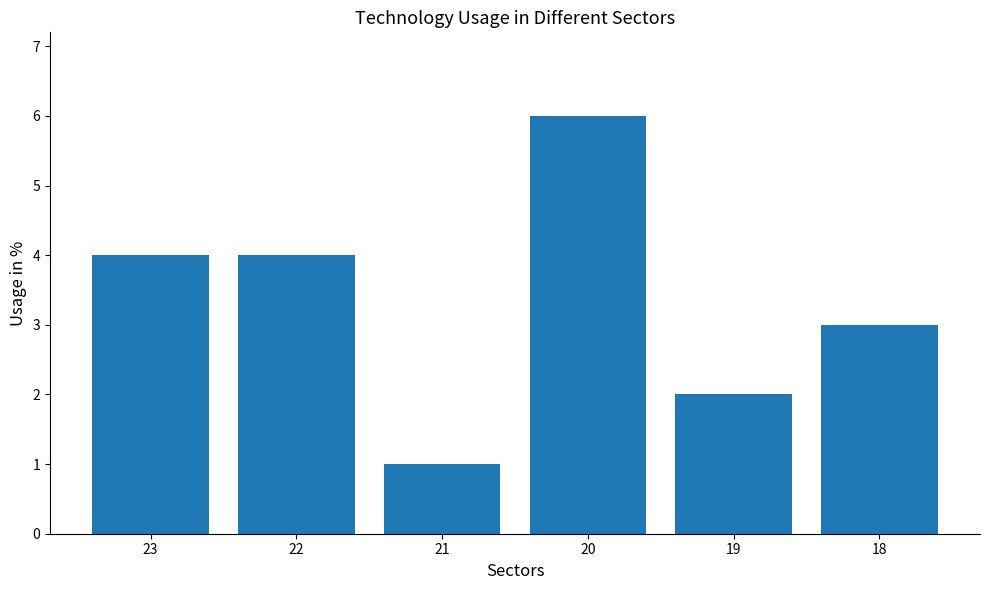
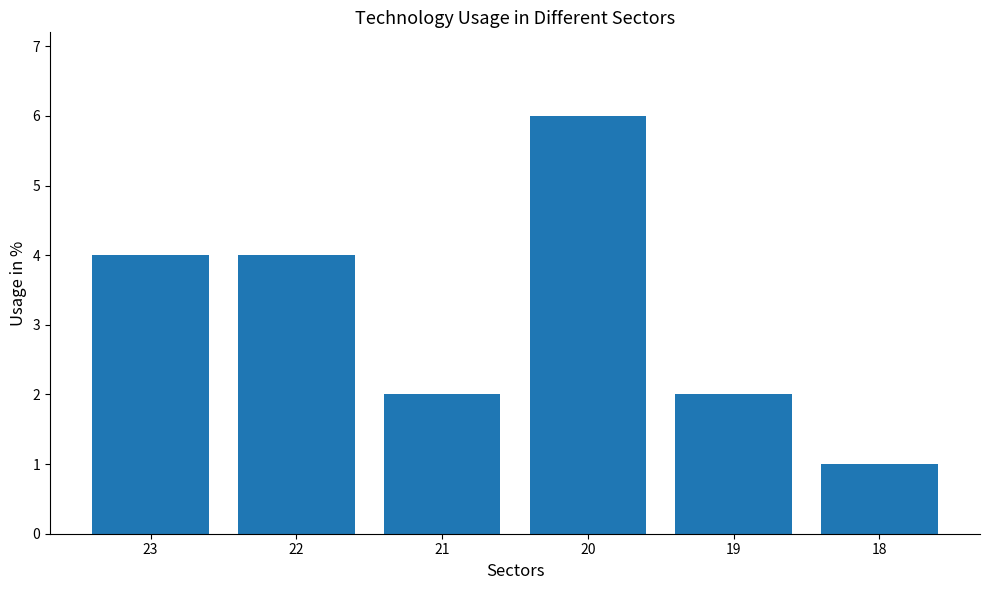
  {
    "23": 4,
    "22": 4,
-   "21": 1,
+   "21": 2,
    "20": 6,
    "19": 2,
-   "18": 3
+   "18": 1
  }
